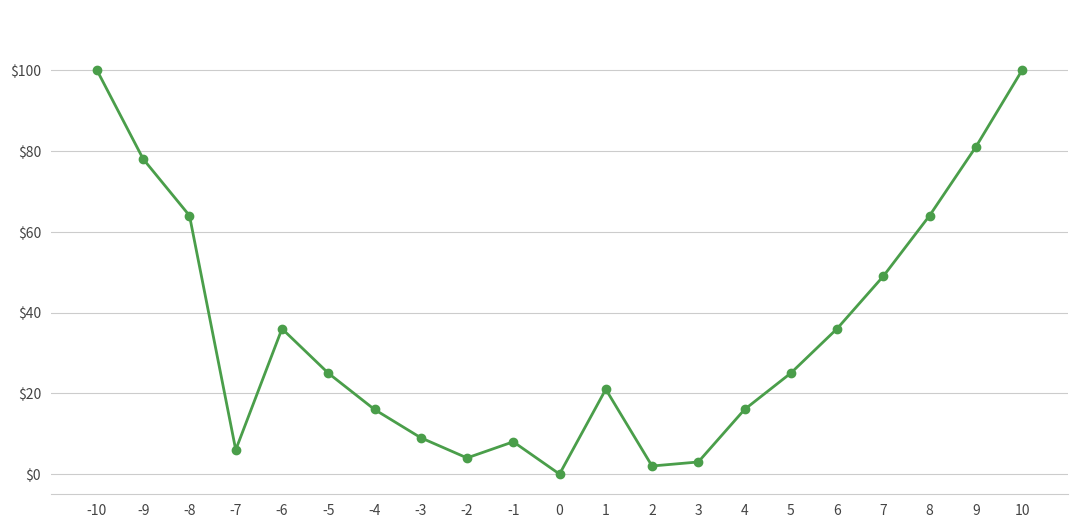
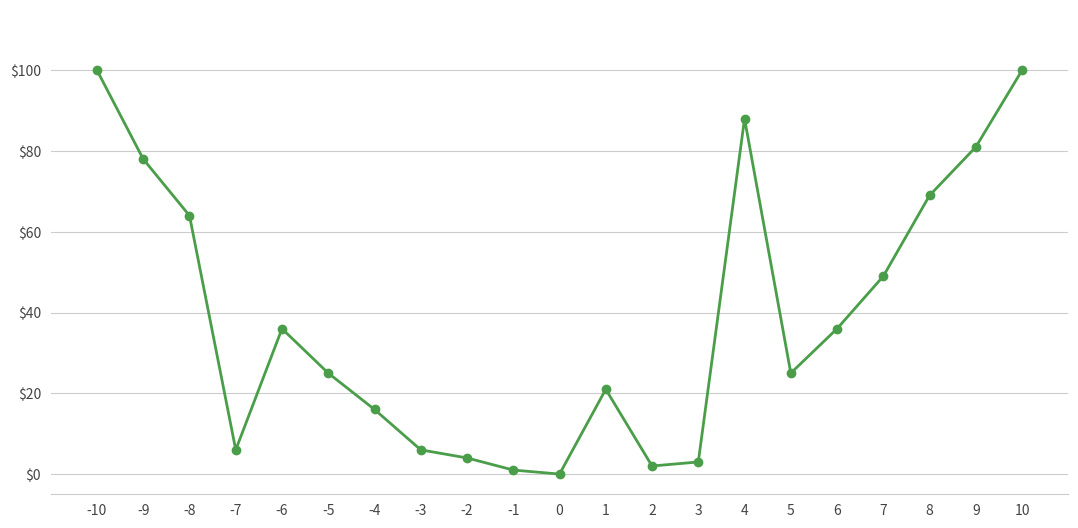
  {
    "-10": "$100",
    "-9": "$78",
    "-8": "$64",
    "-7": "$6",
    "-6": "$36",
    "-5": "$25",
    "-4": "$16",
-   "-3": "$9",
+   "-3": "$6",
    "-2": "$4",
-   "-1": "$8",
+   "-1": "$1",
    "0": "$0",
    "1": "$21",
    "2": "$2",
    "3": "$3",
-   "4": "$16",
+   "4": "$88",
    "5": "$25",
    "6": "$36",
    "7": "$49",
-   "8": "$64",
+   "8": "$69",
    "9": "$81",
    "10": "$100"
  }
